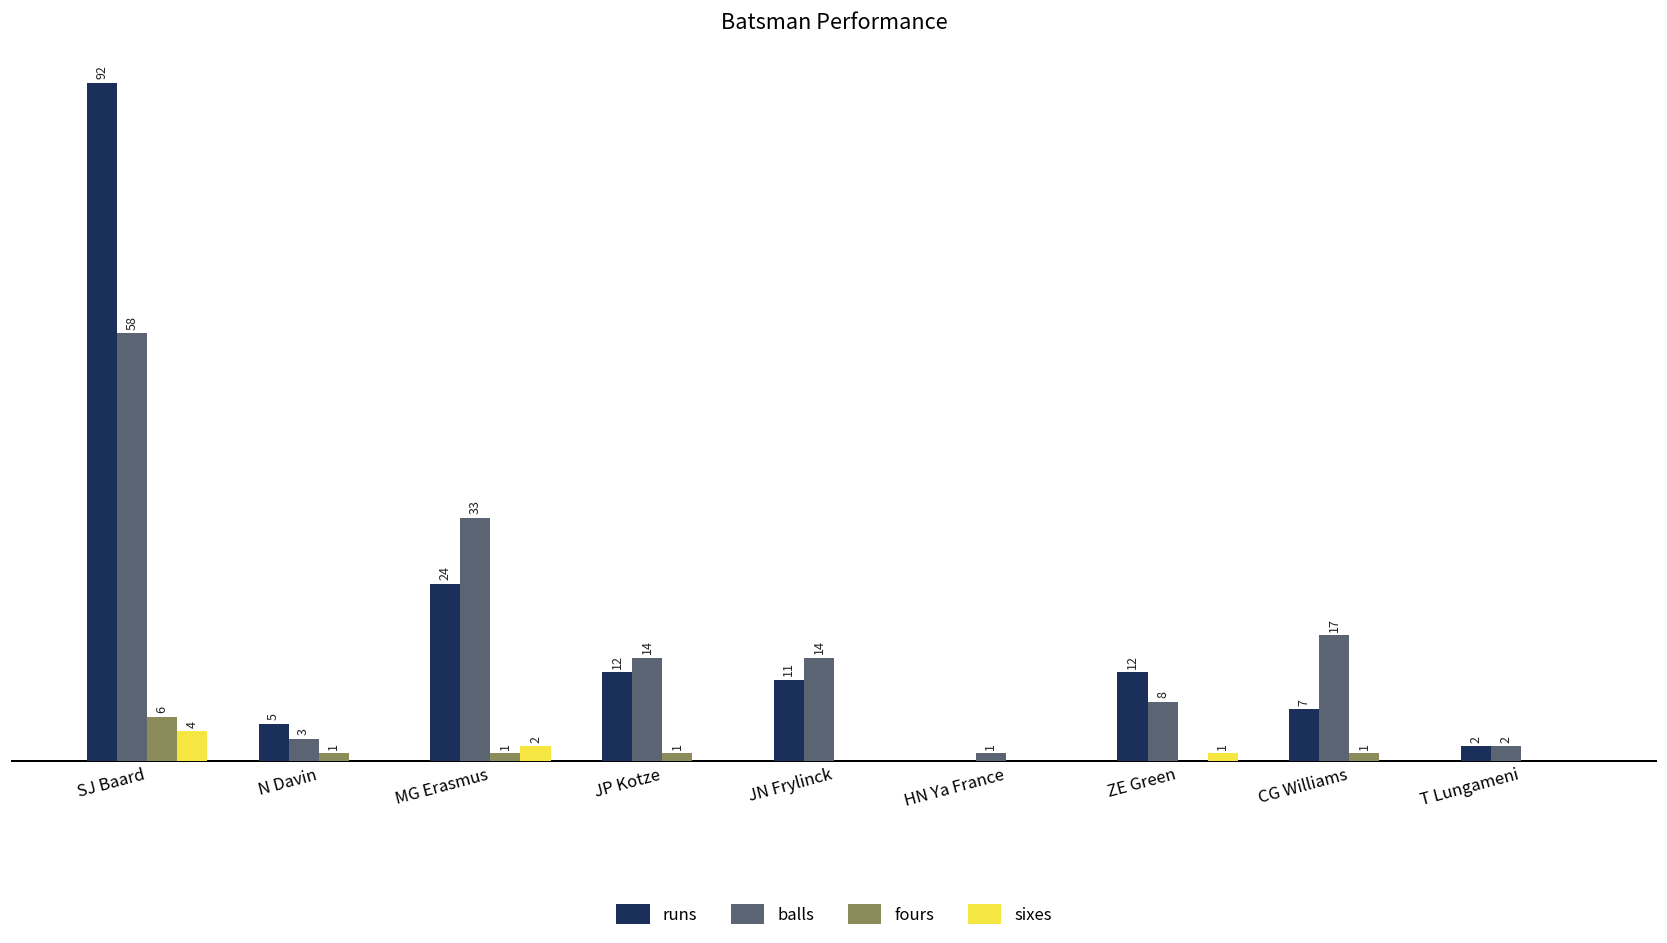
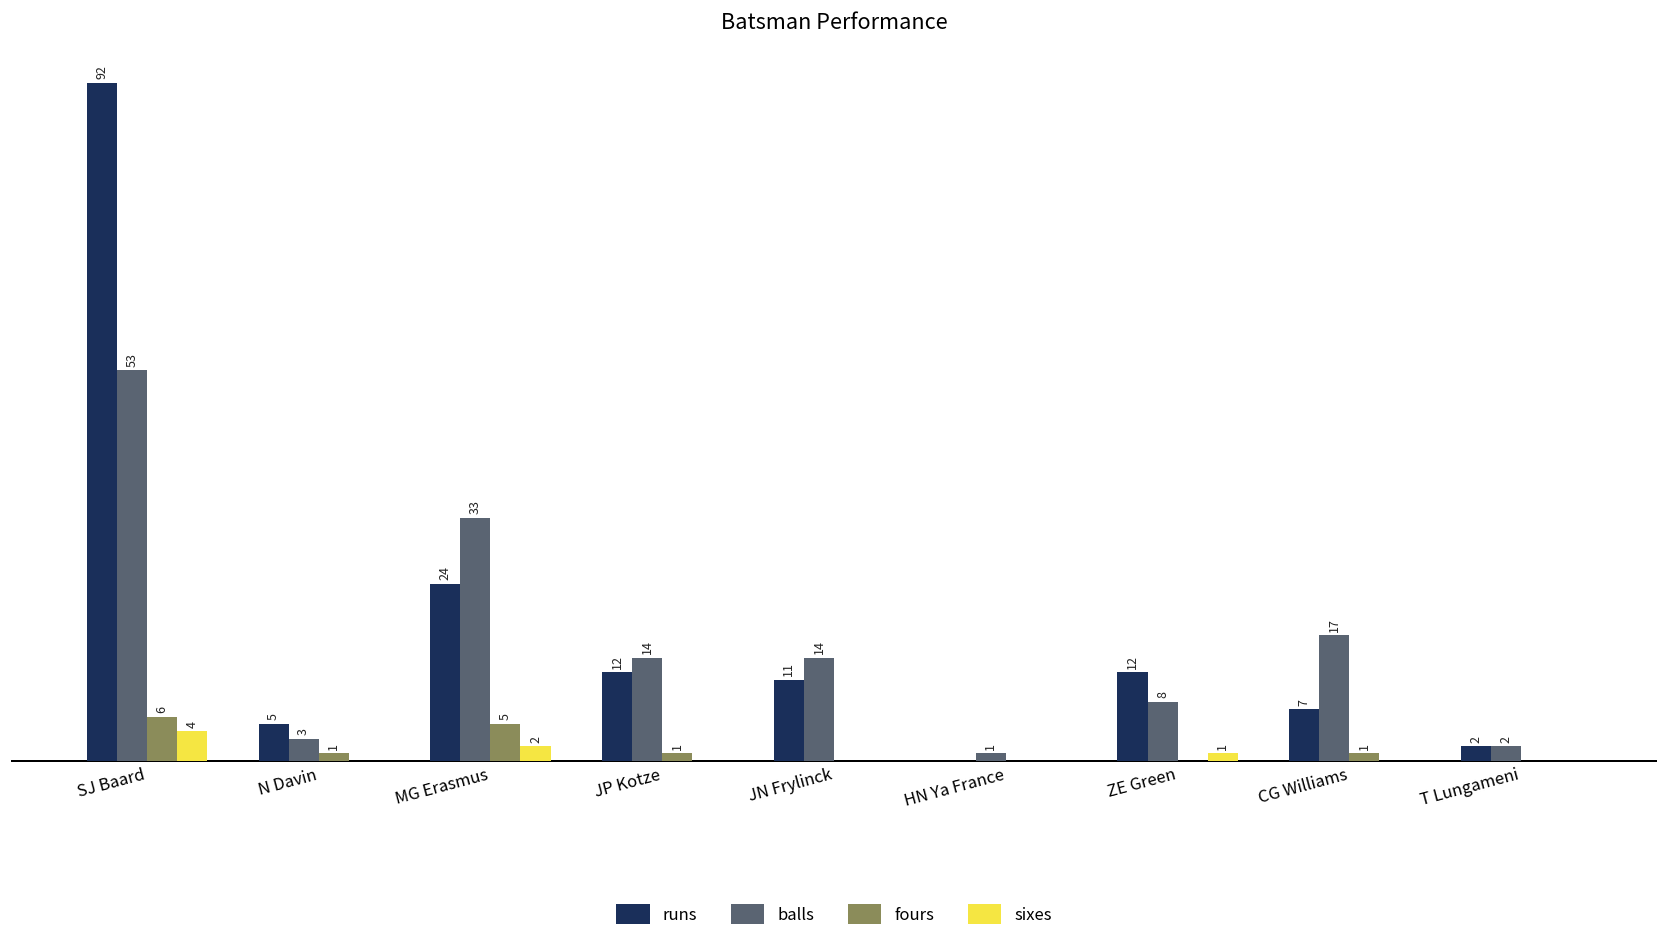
  {
    "runs": {
      "SJ Baard": 92,
      "N Davin": 5,
      "MG Erasmus": 24,
      "JP Kotze": 12,
      "JN Frylinck": 11,
      "ZE Green": 12,
      "CG Williams": 7,
      "T Lungameni": 2
    },
    "balls": {
-     "SJ Baard": 58,
+     "SJ Baard": 53,
      "N Davin": 3,
      "MG Erasmus": 33,
      "JP Kotze": 14,
      "JN Frylinck": 14,
      "HN Ya France": 1,
      "ZE Green": 8,
      "CG Williams": 17,
      "T Lungameni": 2
    },
    "fours": {
      "SJ Baard": 6,
      "N Davin": 1,
-     "MG Erasmus": 1,
+     "MG Erasmus": 5,
      "JP Kotze": 1,
      "CG Williams": 1
    },
    "sixes": {
      "SJ Baard": 4,
      "MG Erasmus": 2,
      "ZE Green": 1
    }
  }
